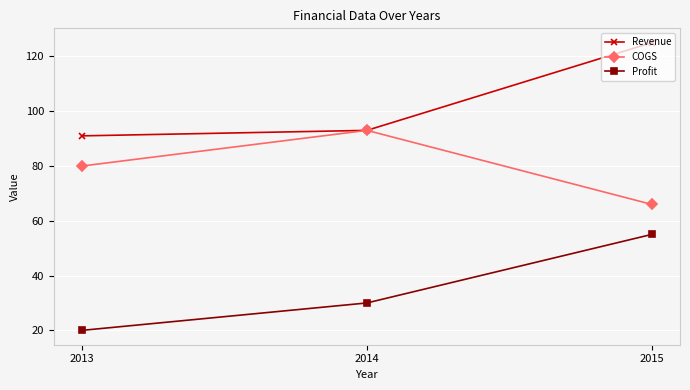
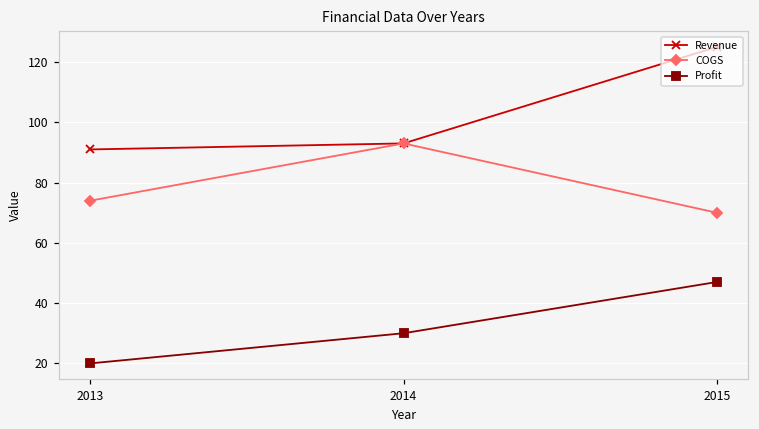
  {
    "Revenue": {
      "2013": 91
    },
    "COGS": {
-     "2013": 80,
-     "2015": 66
+     "2013": 74,
+     "2015": 70
    },
    "Profit": {
      "2013": 20,
      "2014": 30,
-     "2015": 55
+     "2015": 47
    }
  }
